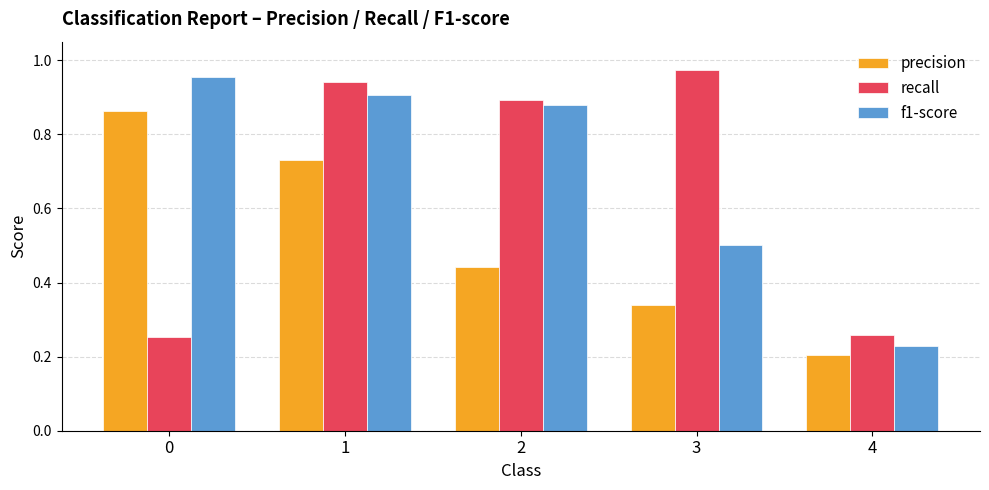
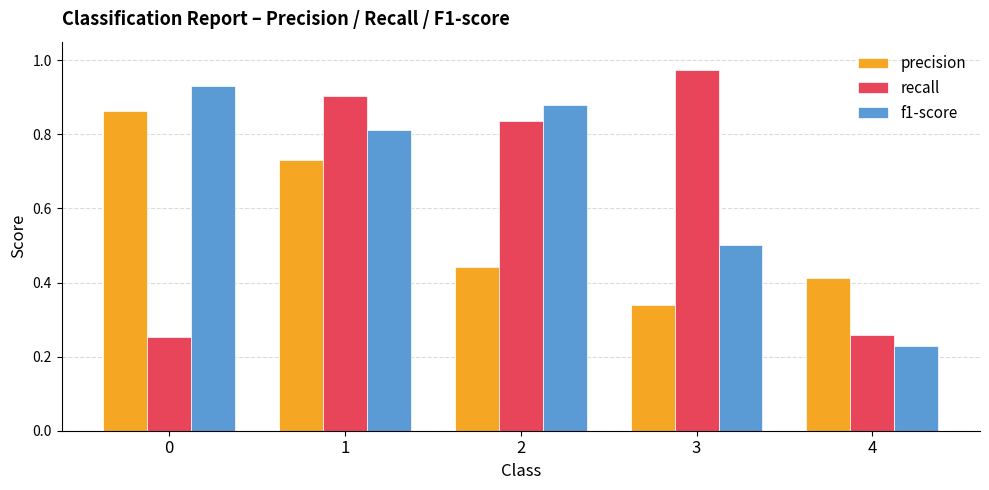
  {
    "precision": {
      "0": 0.86,
      "1": 0.73,
      "2": 0.44,
      "3": 0.34,
-     "4": 0.20
+     "4": 0.41
    },
    "recall": {
      "0": 0.25,
-     "1": 0.94,
-     "2": 0.89,
+     "1": 0.90,
+     "2": 0.84,
      "3": 0.97,
      "4": 0.26
    },
    "f1-score": {
-     "0": 0.95,
-     "1": 0.91,
+     "0": 0.93,
+     "1": 0.81,
      "2": 0.88,
      "3": 0.50,
      "4": 0.23
    }
  }
